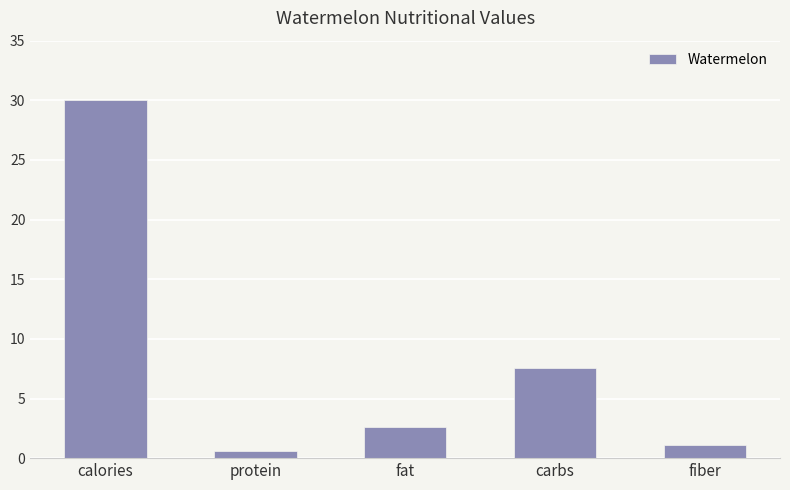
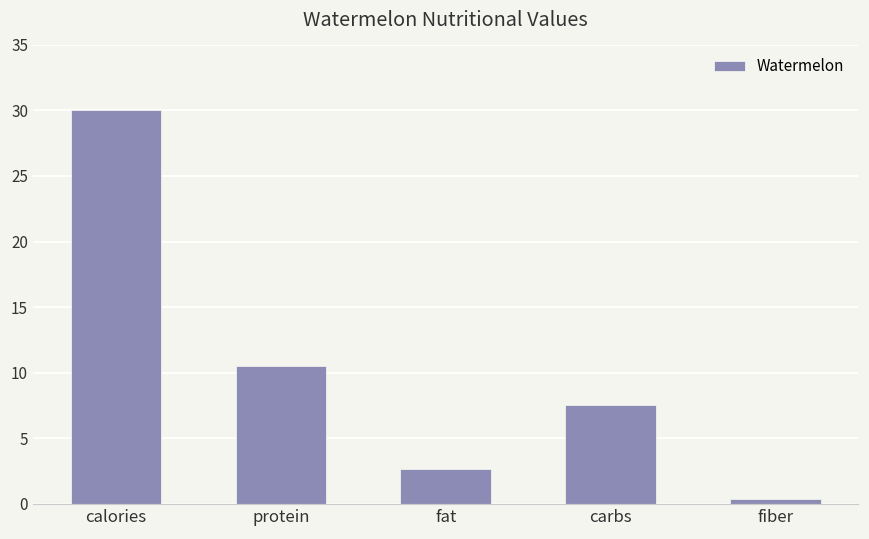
  {
    "calories": 30.0,
-   "protein": 0.6,
+   "protein": 10.5,
    "fat": 2.7,
    "carbs": 7.6,
-   "fiber": 1.1
+   "fiber": 0.4
  }
